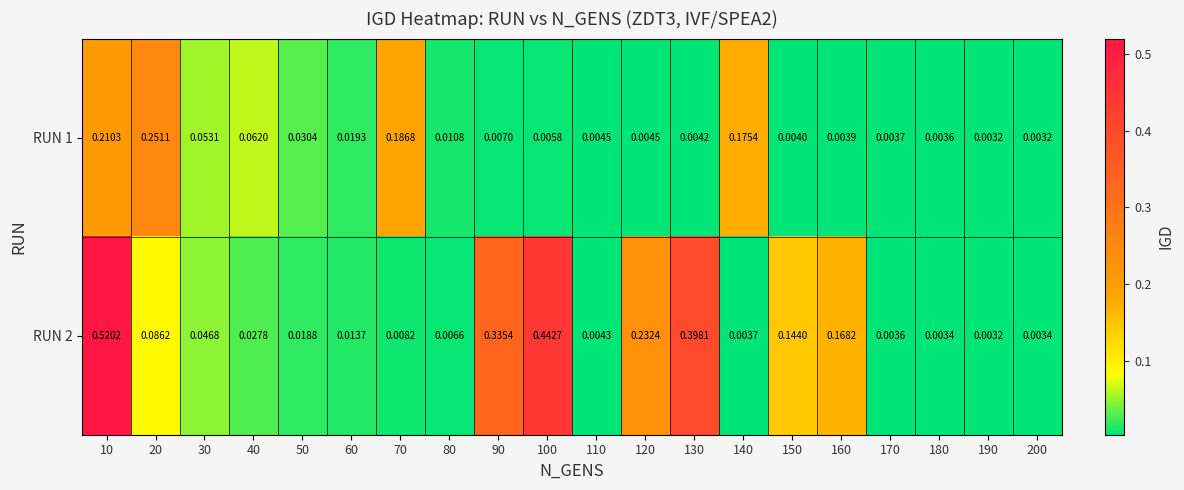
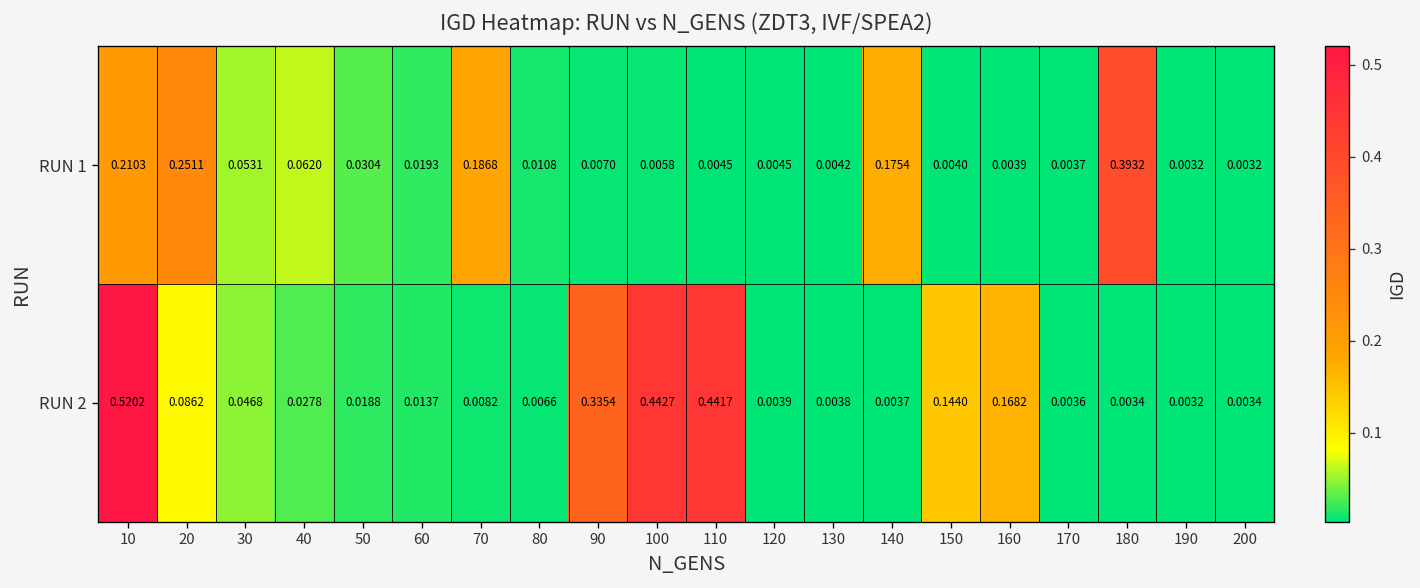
  {
    "RUN 1": {
      "10": 0.2103,
      "20": 0.2511,
      "30": 0.0531,
      "40": 0.0620,
      "50": 0.0304,
      "60": 0.0193,
      "70": 0.1868,
      "80": 0.0108,
      "90": 0.0070,
      "100": 0.0058,
      "110": 0.0045,
      "120": 0.0045,
      "130": 0.0042,
      "140": 0.1754,
      "150": 0.0040,
      "160": 0.0039,
      "170": 0.0037,
-     "180": 0.0036,
+     "180": 0.3932,
      "190": 0.0032,
      "200": 0.0032
    },
    "RUN 2": {
      "10": 0.5202,
      "20": 0.0862,
      "30": 0.0468,
      "40": 0.0278,
      "50": 0.0188,
      "60": 0.0137,
      "70": 0.0082,
      "80": 0.0066,
      "90": 0.3354,
      "100": 0.4427,
-     "110": 0.0043,
-     "120": 0.2324,
-     "130": 0.3981,
+     "110": 0.4417,
+     "120": 0.0039,
+     "130": 0.0038,
      "140": 0.0037,
      "150": 0.1440,
      "160": 0.1682,
      "170": 0.0036,
      "180": 0.0034,
      "190": 0.0032,
      "200": 0.0034
    }
  }
